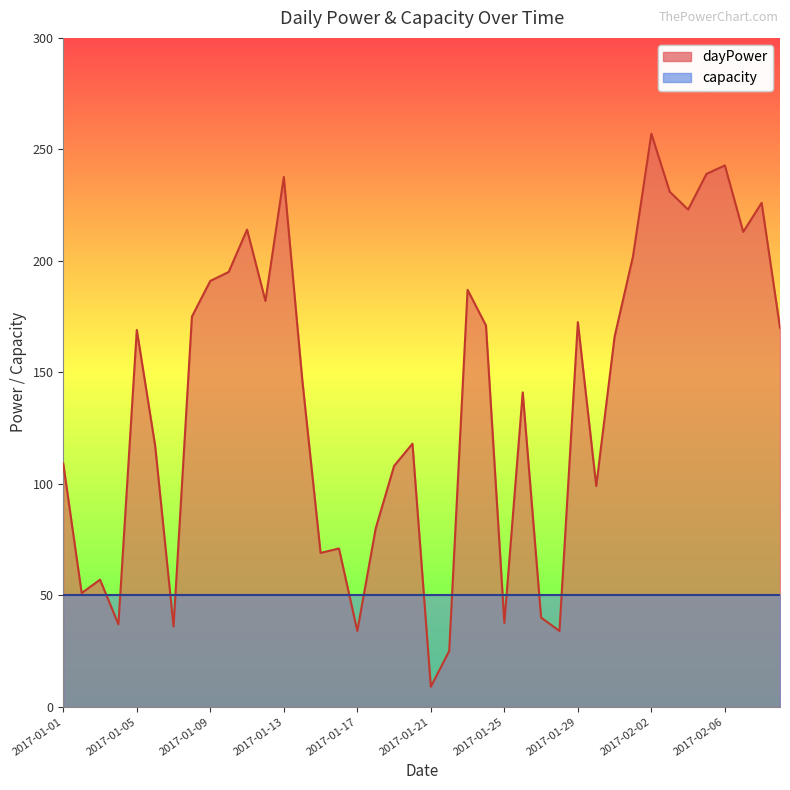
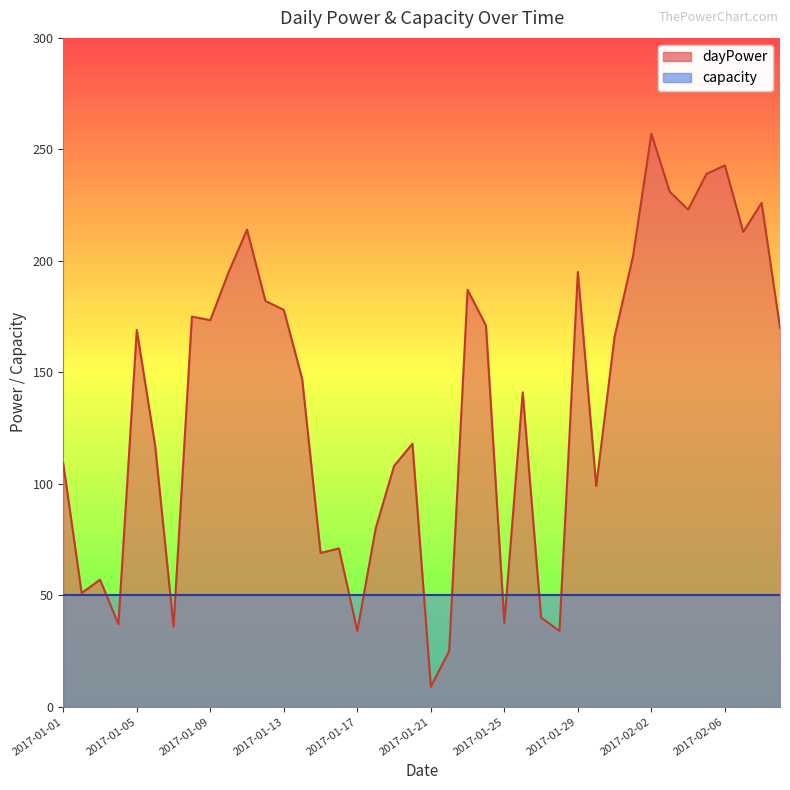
  {
    "dayPower": {
      "2017-01-01": 109,
      "2017-01-05": 169,
-     "2017-01-09": 191,
-     "2017-01-13": 238,
+     "2017-01-09": 173,
+     "2017-01-13": 178,
      "2017-01-17": 34,
      "2017-01-21": 9,
      "2017-01-25": 38,
-     "2017-01-29": 173,
+     "2017-01-29": 195,
      "2017-02-02": 257,
      "2017-02-06": 243
    },
    "capacity": {
      "2017-01-01": 50,
      "2017-01-05": 50,
      "2017-01-09": 50,
      "2017-01-13": 50,
      "2017-01-17": 50,
      "2017-01-21": 50,
      "2017-01-25": 50,
      "2017-01-29": 50,
      "2017-02-02": 50,
      "2017-02-06": 50
    }
  }
